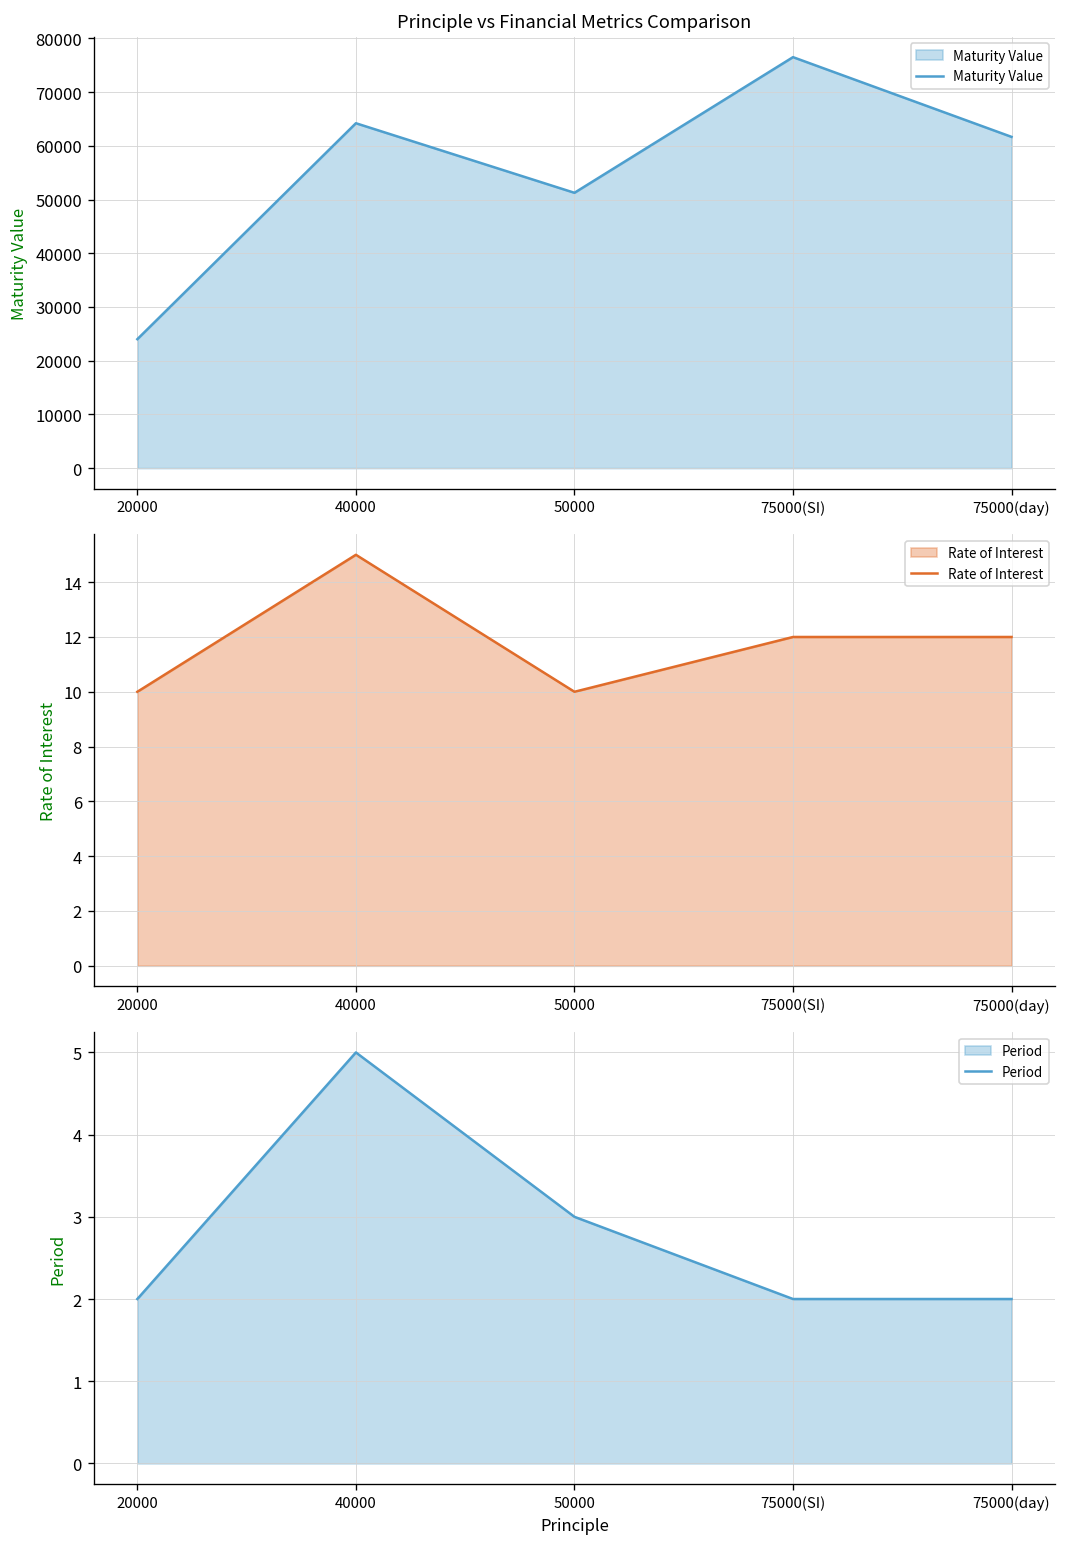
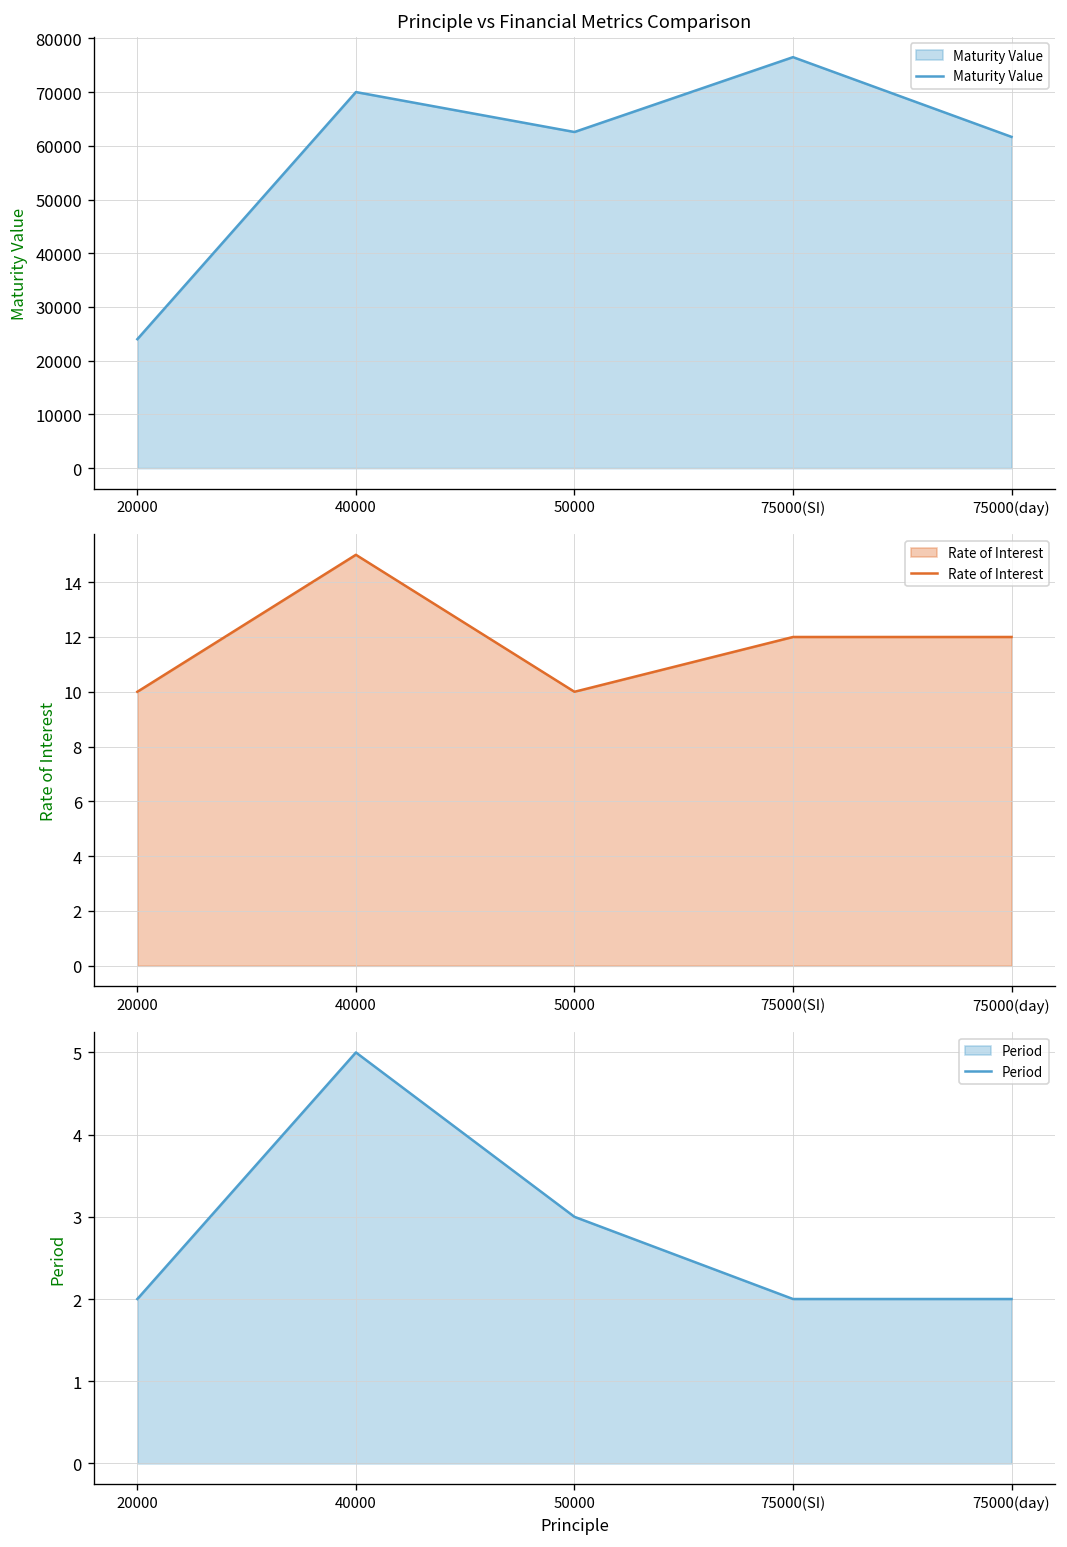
  {
    "Principle vs Financial Metrics Comparison": {
      "20000": 24000,
-     "40000": 64000,
-     "50000": 51000,
+     "40000": 70000,
+     "50000": 63000,
      "75000(SI)": 77000,
      "75000(day)": 62000
    }
  }
